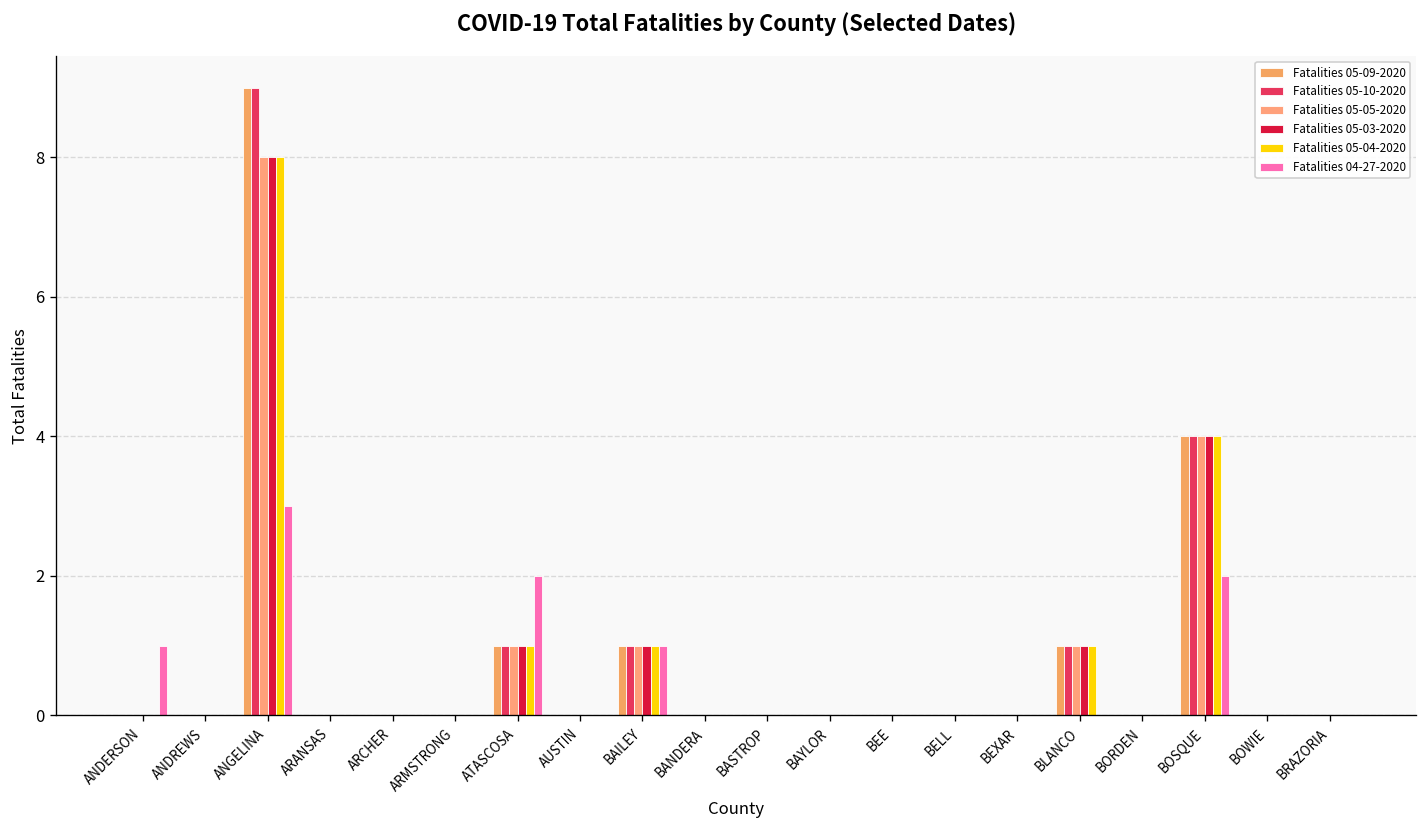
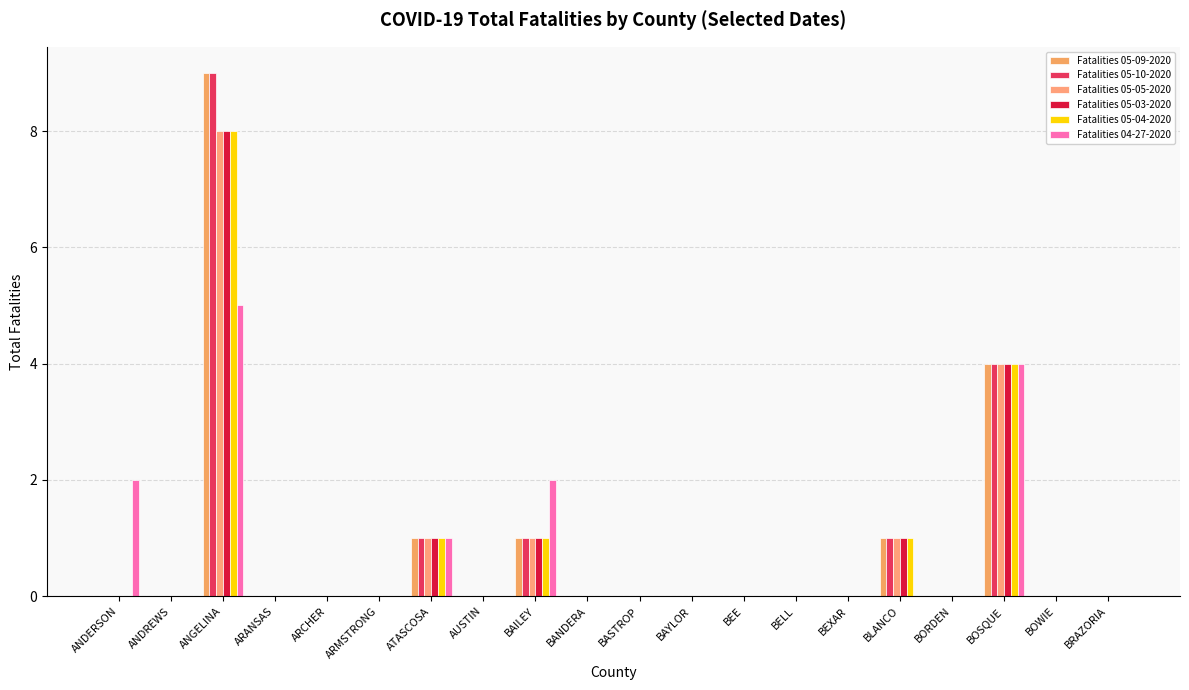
  {
    "Fatalities 05-04-2020": {
      "ANDERSON": 0,
      "ANDREWS": 0,
      "ANGELINA": 8,
      "ARANSAS": 0,
      "ARCHER": 0,
      "ARMSTRONG": 0,
      "ATASCOSA": 1,
      "AUSTIN": 0,
      "BAILEY": 1,
      "BANDERA": 0,
      "BASTROP": 0,
      "BAYLOR": 0,
      "BEE": 0,
      "BELL": 0,
      "BEXAR": 0,
      "BLANCO": 1,
      "BORDEN": 0,
      "BOSQUE": 4,
      "BOWIE": 0,
      "BRAZORIA": 0
    },
    "Fatalities 04-27-2020": {
-     "ANDERSON": 1,
+     "ANDERSON": 2,
      "ANDREWS": 0,
-     "ANGELINA": 3,
+     "ANGELINA": 5,
      "ARANSAS": 0,
      "ARCHER": 0,
      "ARMSTRONG": 0,
-     "ATASCOSA": 2,
+     "ATASCOSA": 1,
      "AUSTIN": 0,
-     "BAILEY": 1,
+     "BAILEY": 2,
      "BANDERA": 0,
      "BASTROP": 0,
      "BAYLOR": 0,
      "BEE": 0,
      "BELL": 0,
      "BEXAR": 0,
      "BLANCO": 0,
      "BORDEN": 0,
-     "BOSQUE": 2,
+     "BOSQUE": 4,
      "BOWIE": 0,
      "BRAZORIA": 0
    }
  }
